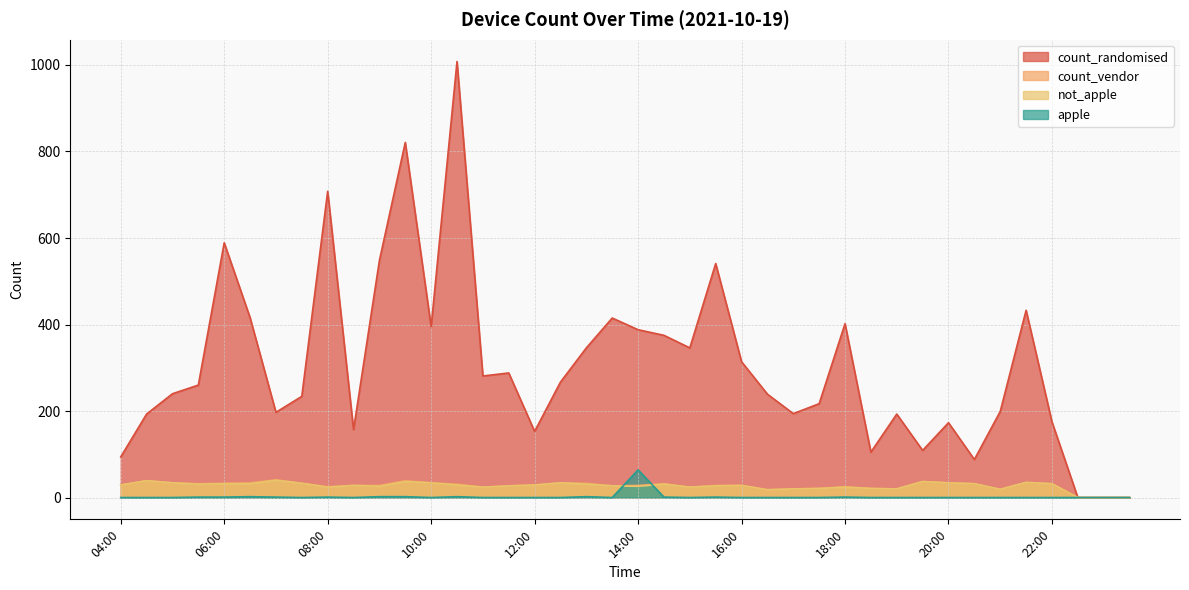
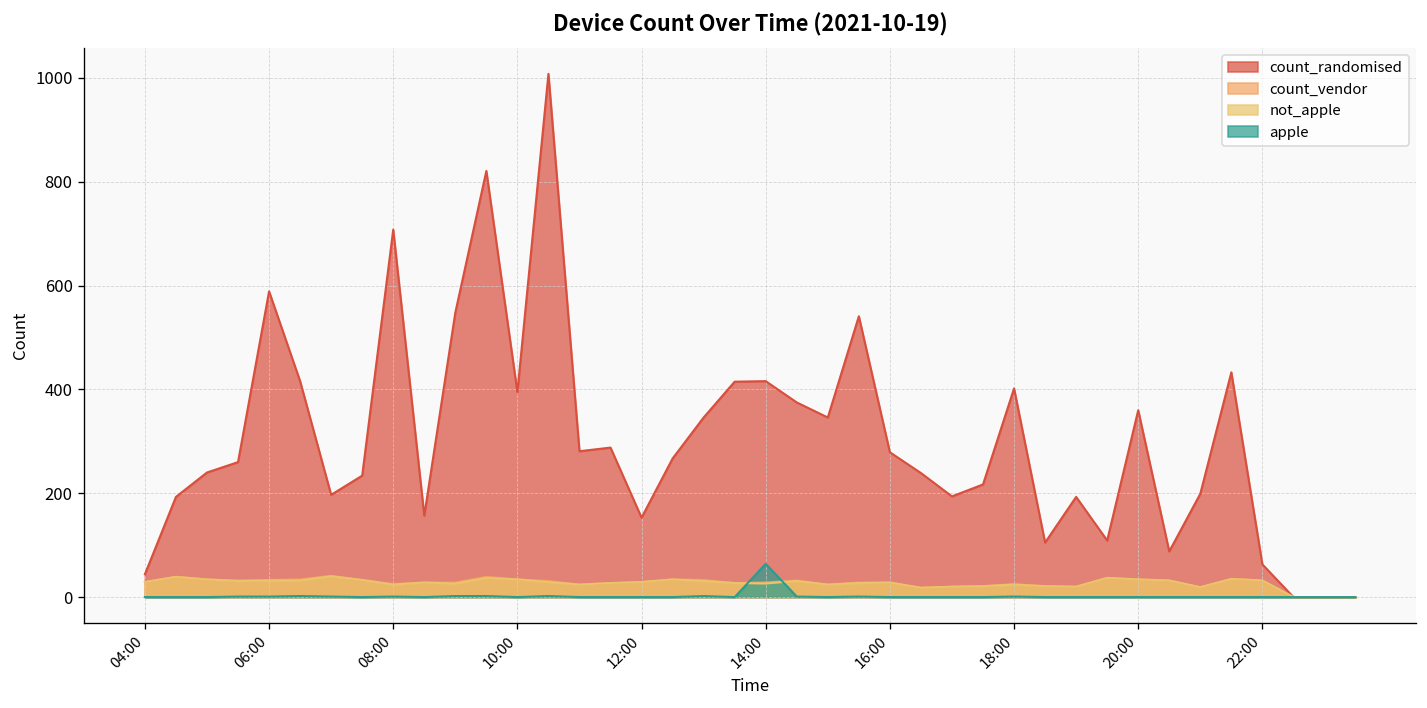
  {
    "count_randomised": {
-     "04:00": 90,
+     "04:00": 40,
      "06:00": 590,
      "08:00": 710,
      "10:00": 400,
      "12:00": 150,
-     "14:00": 390,
-     "16:00": 310,
+     "14:00": 420,
+     "16:00": 280,
      "18:00": 400,
-     "20:00": 170,
-     "22:00": 180
+     "20:00": 360,
+     "22:00": 60
    },
    "apple": {
      "04:00": 0,
      "06:00": 0,
      "08:00": 0,
      "10:00": 0,
      "12:00": 0,
      "14:00": 60,
      "16:00": 0,
      "18:00": 0,
      "20:00": 0,
      "22:00": 0
    }
  }
